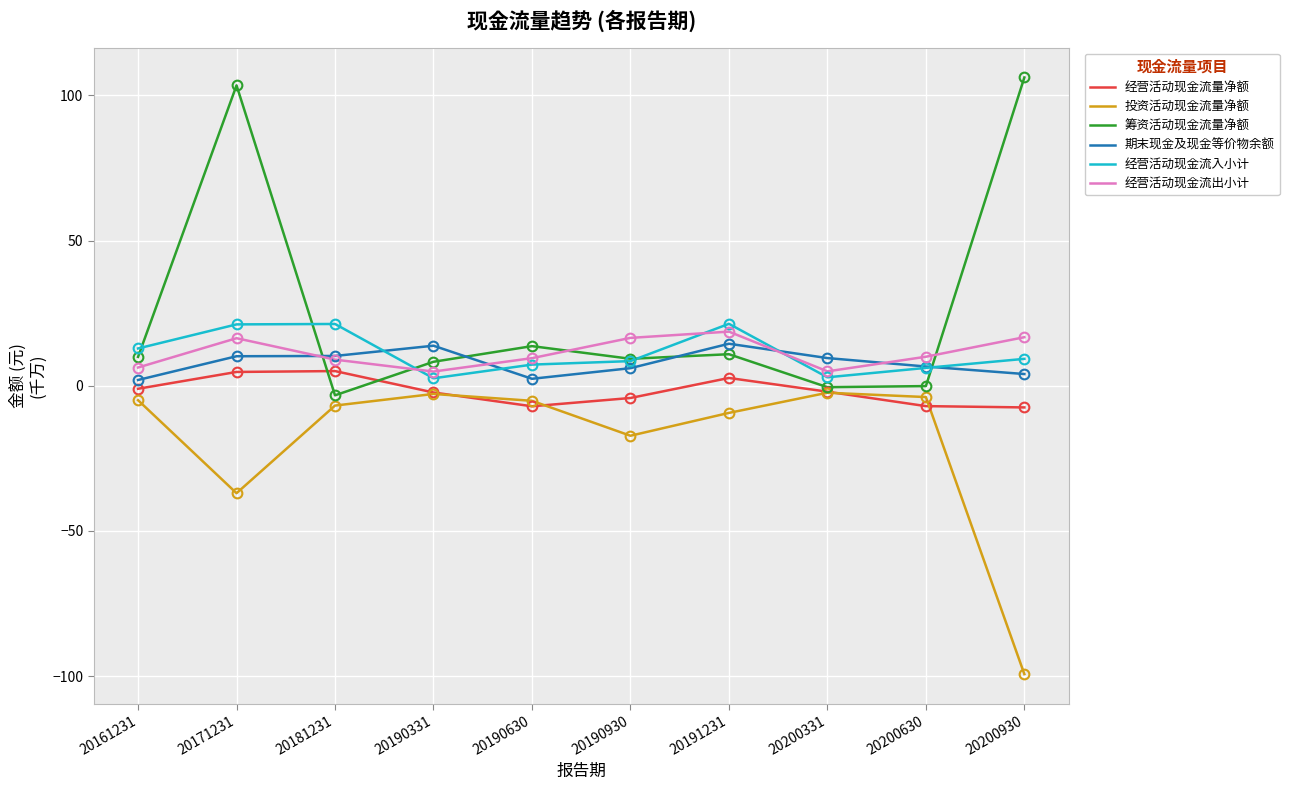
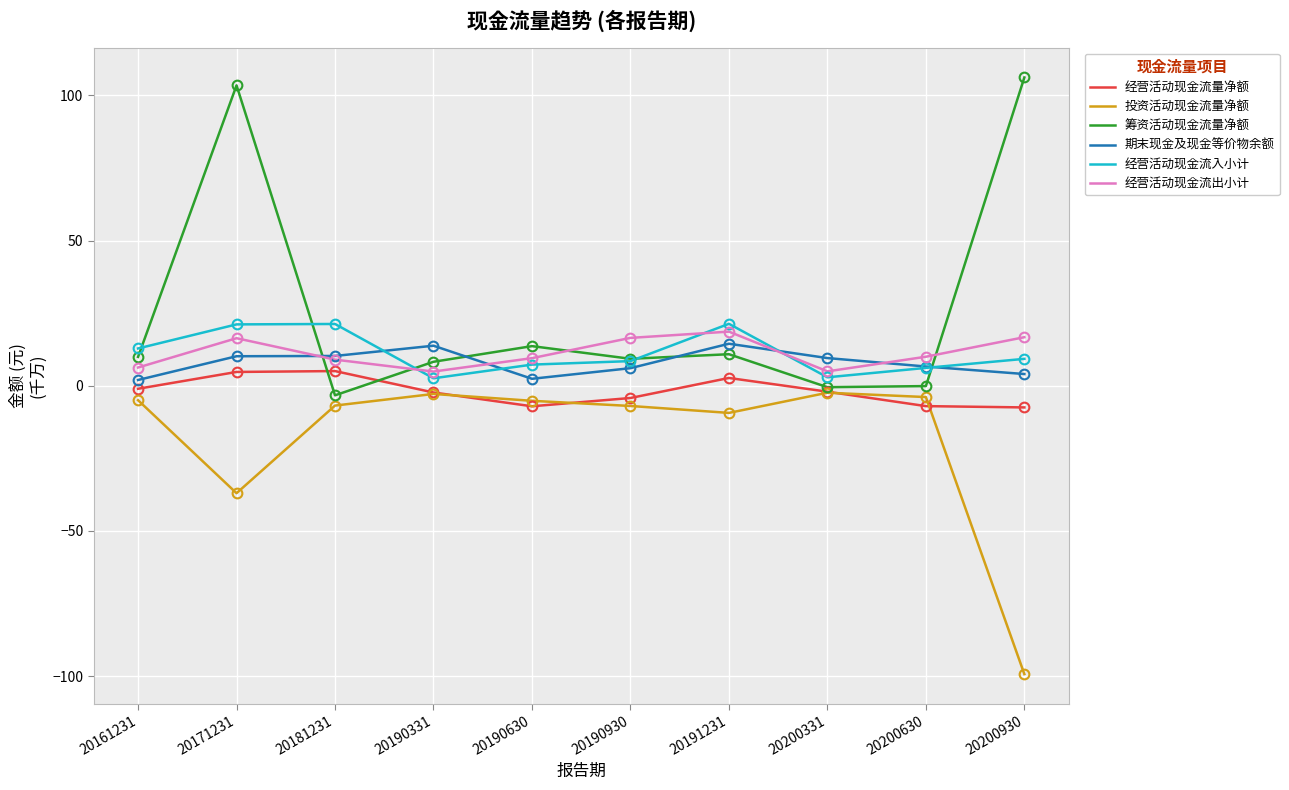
  {
    "经营活动现金流量净额": {
      "20161231": -1,
      "20171231": 5,
      "20181231": 5,
      "20190630": -7,
      "20190930": -4,
      "20191231": 3,
      "20200630": -7,
      "20200930": -7
    },
    "投资活动现金流量净额": {
      "20161231": -5,
      "20171231": -37,
      "20181231": -7,
      "20190630": -5,
-     "20190930": -17,
+     "20190930": -7,
      "20191231": -9,
      "20200630": -4,
      "20200930": -99
    },
    "筹资活动现金流量净额": {
      "20161231": 10,
      "20171231": 103,
      "20181231": -3,
      "20190331": 8,
      "20190630": 14,
      "20191231": 11,
      "20200331": 0,
      "20200630": 0,
      "20200930": 106
    },
    "期末现金及现金等价物余额": {
      "20161231": 2,
      "20171231": 10,
      "20181231": 10,
      "20190331": 14,
      "20190630": 2,
      "20190930": 6,
      "20191231": 14,
      "20200331": 10,
      "20200930": 4
    },
    "经营活动现金流入小计": {
      "20161231": 13,
      "20171231": 21,
      "20181231": 21,
      "20190331": 3,
      "20190630": 7,
      "20191231": 21,
      "20200331": 3,
      "20200930": 9
    },
    "经营活动现金流出小计": {
      "20161231": 6,
      "20171231": 16,
      "20181231": 9,
      "20190331": 5,
      "20190630": 10,
      "20190930": 16,
      "20191231": 19,
      "20200331": 5,
      "20200630": 10,
      "20200930": 17
    }
  }
